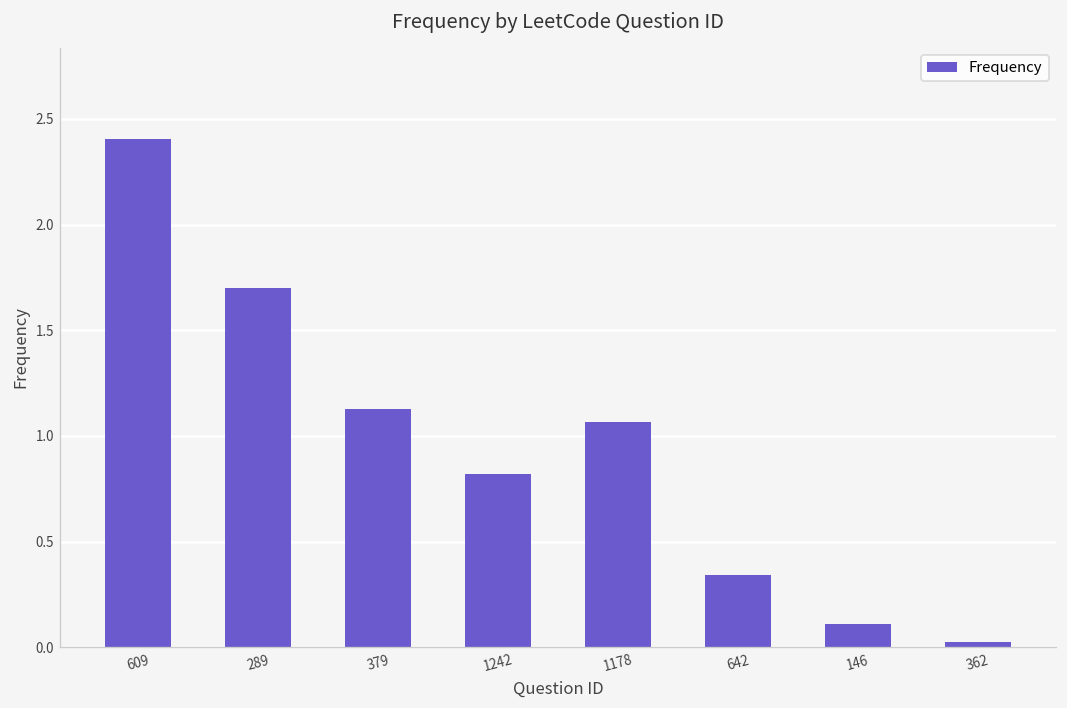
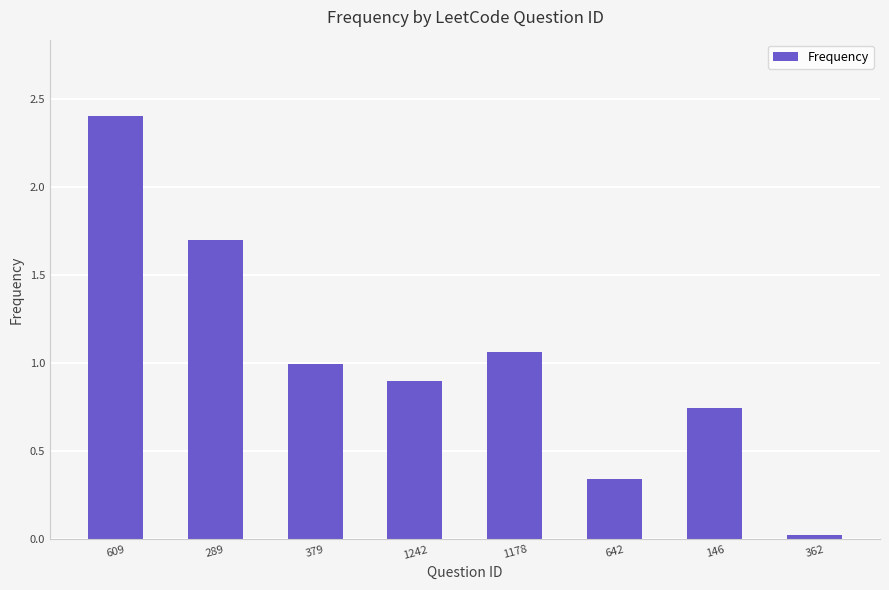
  {
    "609": 2.40,
    "289": 1.70,
-   "379": 1.13,
-   "1242": 0.82,
+   "379": 1.00,
+   "1242": 0.90,
    "1178": 1.07,
    "642": 0.34,
-   "146": 0.11,
+   "146": 0.75,
    "362": 0.03
  }
